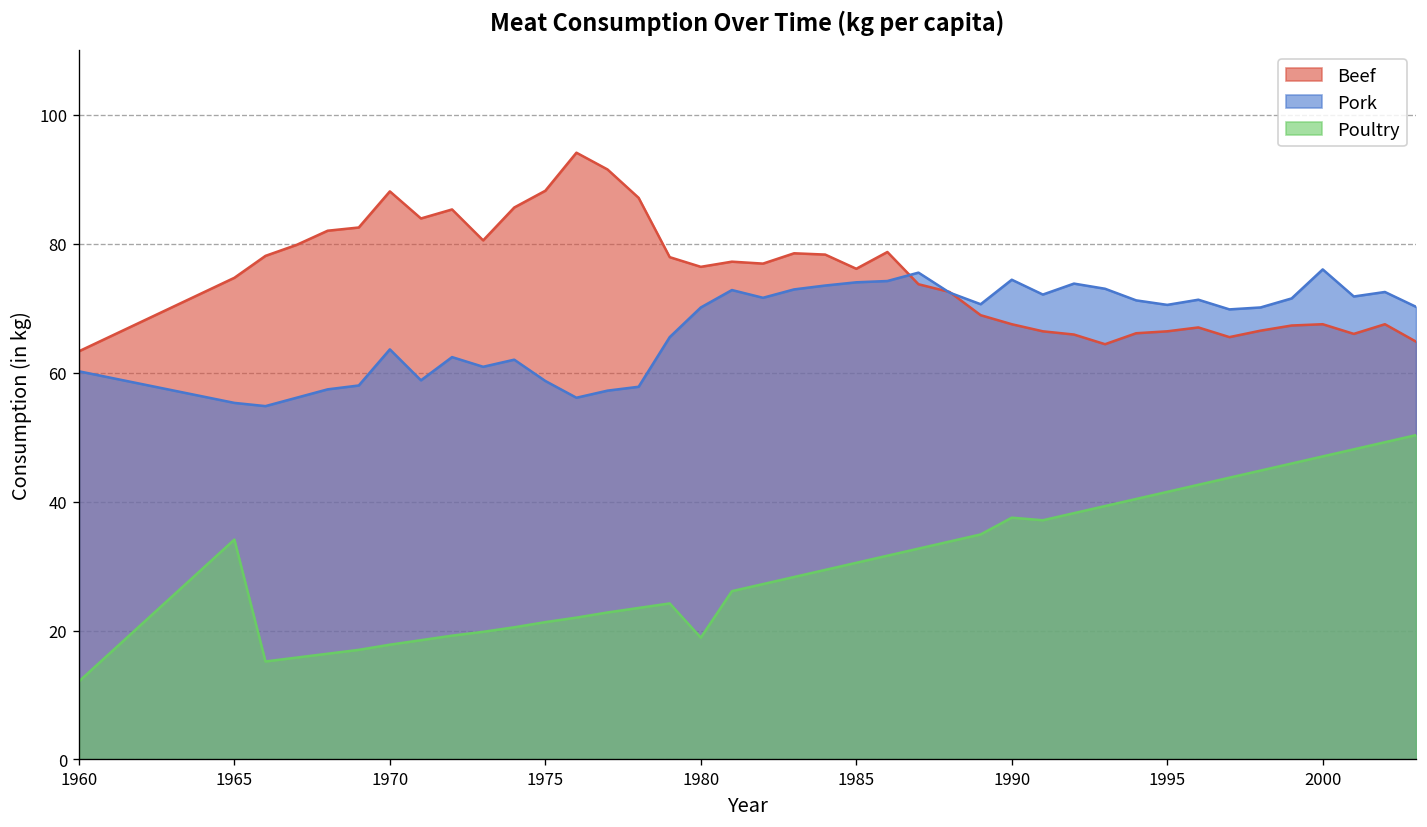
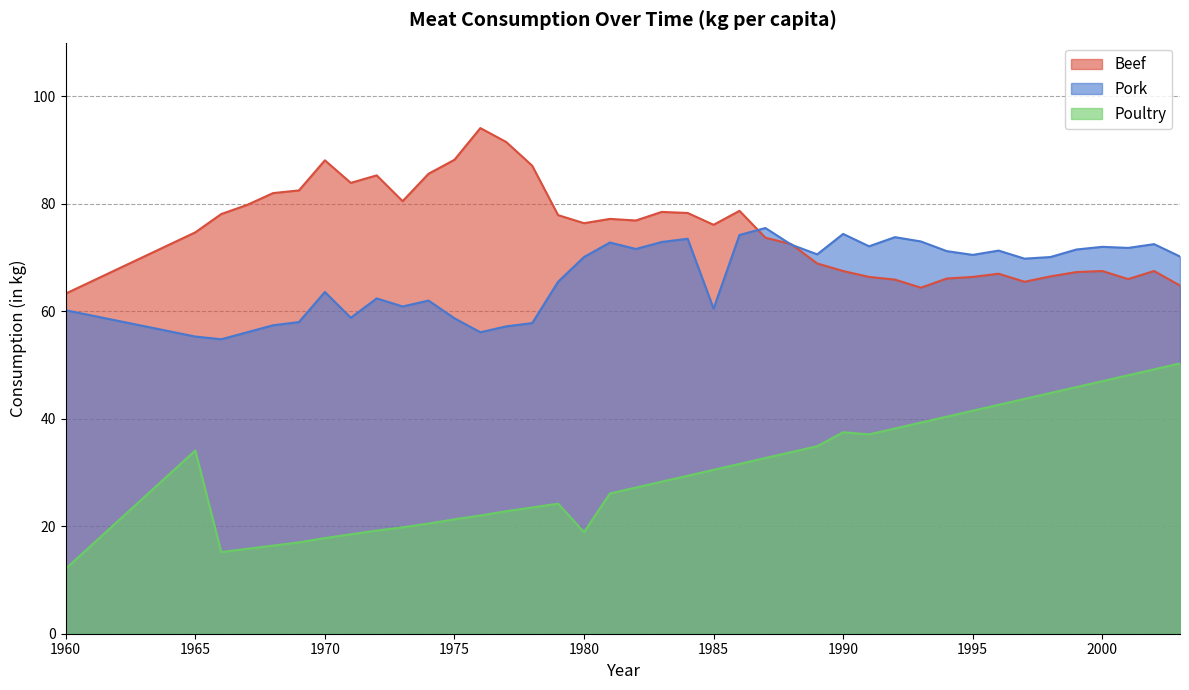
  {
    "Beef": {
      "1960": 63,
      "1965": 75,
      "1970": 88,
      "1975": 88,
      "1980": 76,
      "1985": 76,
      "1990": 68,
      "1995": 66,
      "2000": 68
    },
    "Pork": {
      "1960": 60,
      "1965": 55,
      "1970": 64,
      "1975": 59,
      "1980": 70,
-     "1985": 74,
+     "1985": 61,
      "1990": 74,
      "1995": 71,
-     "2000": 76
+     "2000": 72
    },
    "Poultry": {
      "1960": 12,
      "1965": 34,
      "1970": 18,
      "1975": 21,
      "1980": 19,
      "1985": 31,
      "1990": 38,
      "1995": 42,
      "2000": 47
    }
  }
